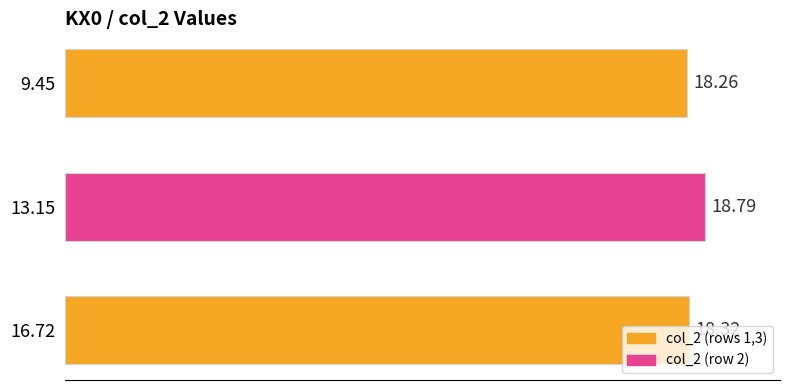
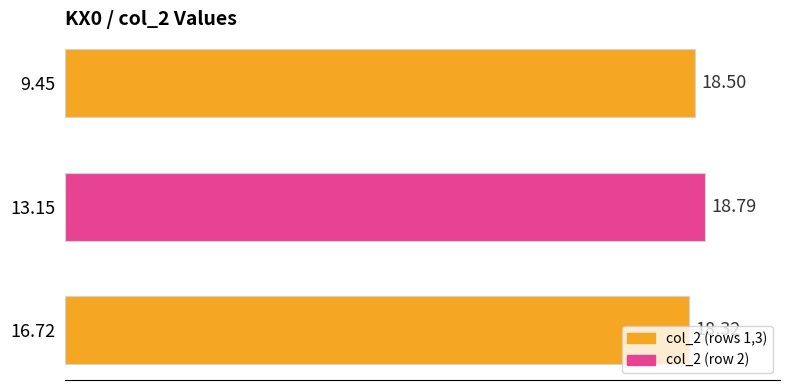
  {
-   "9.45": 18.26,
+   "9.45": 18.50,
    "13.15": 18.79
  }
